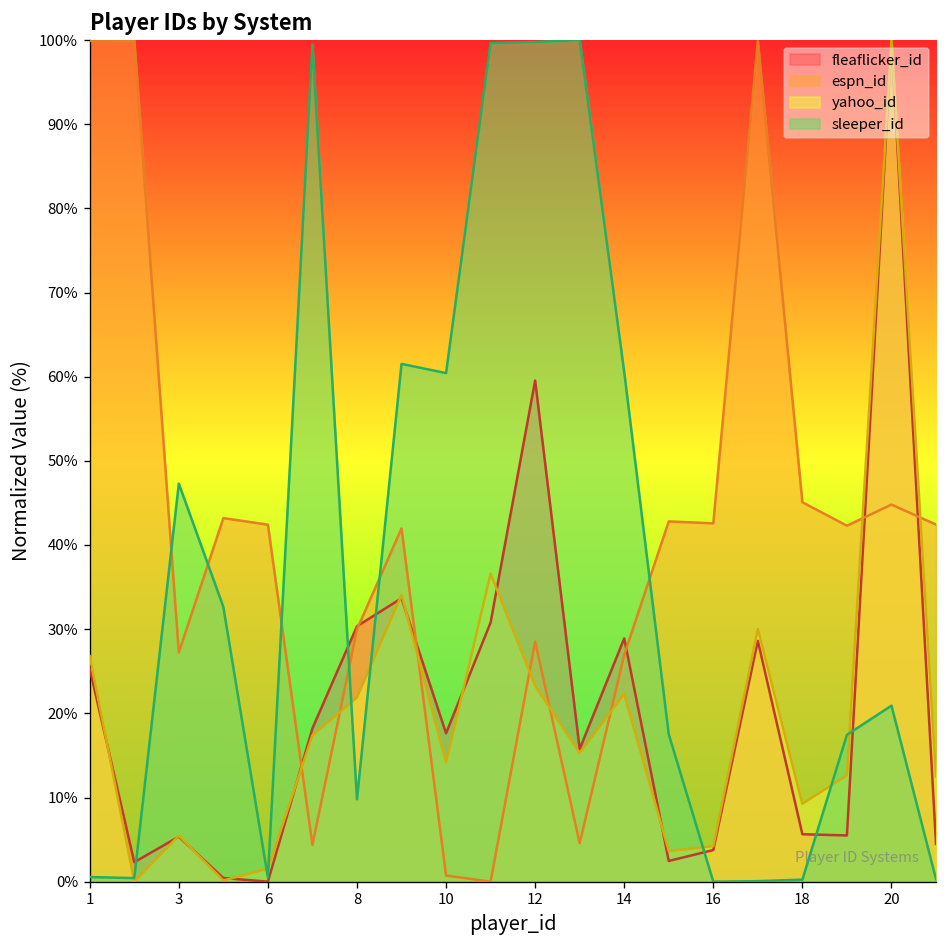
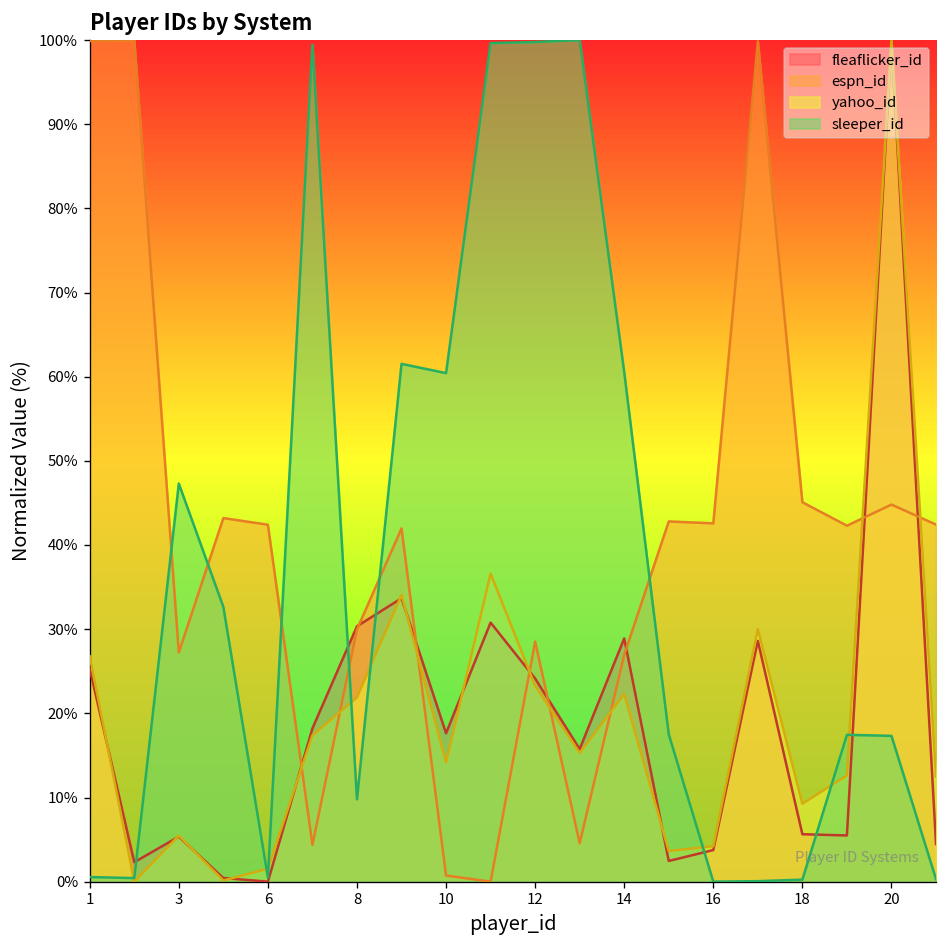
  {
    "fleaflicker_id": {
      "6": "0%",
      "8": "30%",
      "10": "18%",
-     "12": "60%",
+     "12": "24%",
      "14": "29%",
      "16": "4%",
      "18": "6%"
    },
    "espn_id": {
      "6": "42%",
      "8": "30%",
      "10": "1%",
      "12": "29%",
      "14": "27%",
      "16": "43%",
      "18": "45%",
      "20": "45%"
    },
    "yahoo_id": {
      "6": "2%",
      "8": "22%",
      "10": "14%",
      "12": "23%",
      "14": "22%",
      "16": "4%",
      "18": "9%"
    },
    "sleeper_id": {
      "6": "0%",
      "8": "10%",
      "10": "60%",
      "12": "100%",
      "14": "61%",
      "16": "0%",
      "18": "0%",
-     "20": "21%"
+     "20": "17%"
    }
  }
